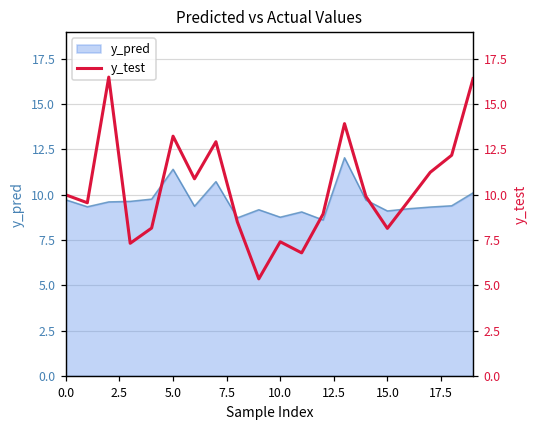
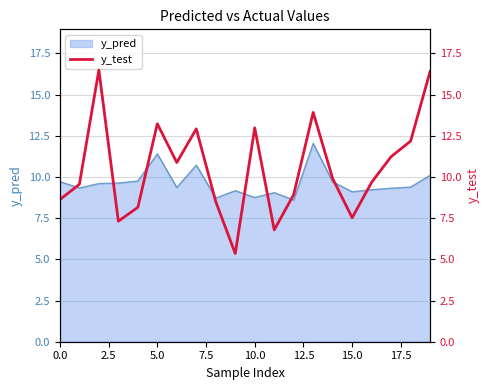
  {
    "y_pred": {
      "0.0": 9.7,
      "5.0": 11.4,
      "10.0": 8.8,
      "15.0": 9.1
    },
    "y_test": {
-     "0.0": 10.0,
+     "0.0": 8.6,
      "5.0": 13.2,
-     "10.0": 7.4,
-     "15.0": 8.1
+     "10.0": 13.0,
+     "15.0": 7.5
    }
  }
